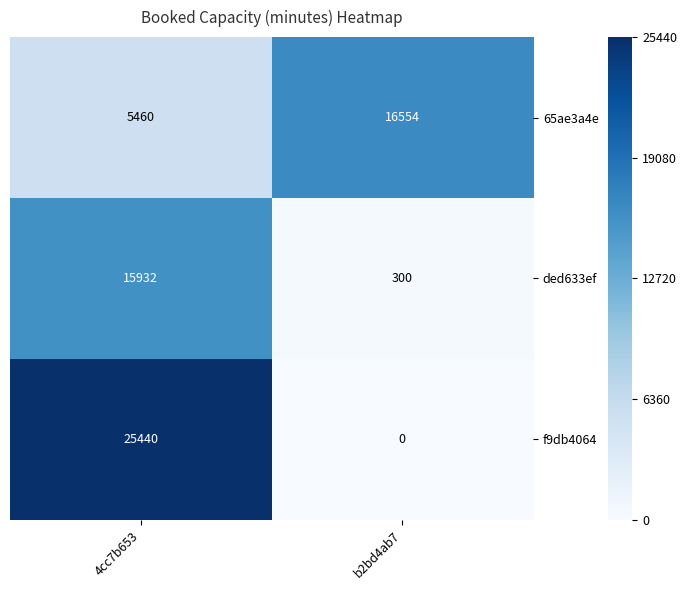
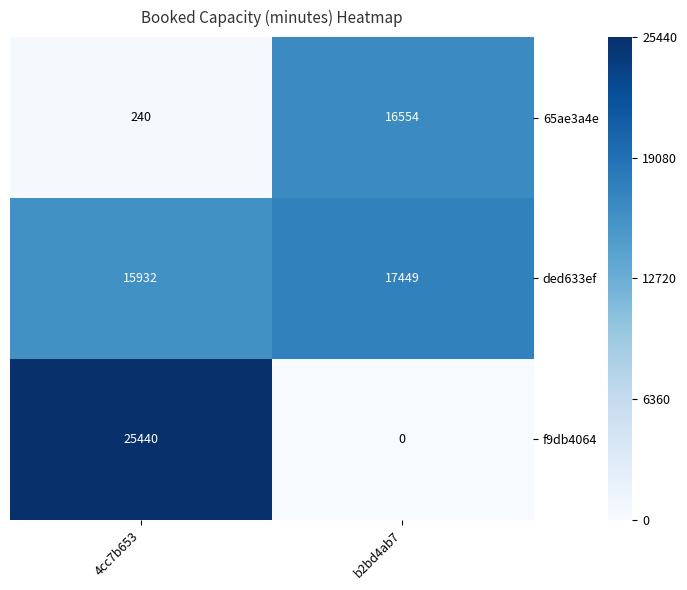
  {
    "65ae3a4e": {
-     "4cc7b653": 5460,
+     "4cc7b653": 240,
      "b2bd4ab7": 16554
    },
    "ded633ef": {
      "4cc7b653": 15932,
-     "b2bd4ab7": 300
+     "b2bd4ab7": 17449
    },
    "f9db4064": {
      "4cc7b653": 25440,
      "b2bd4ab7": 0
    }
  }
